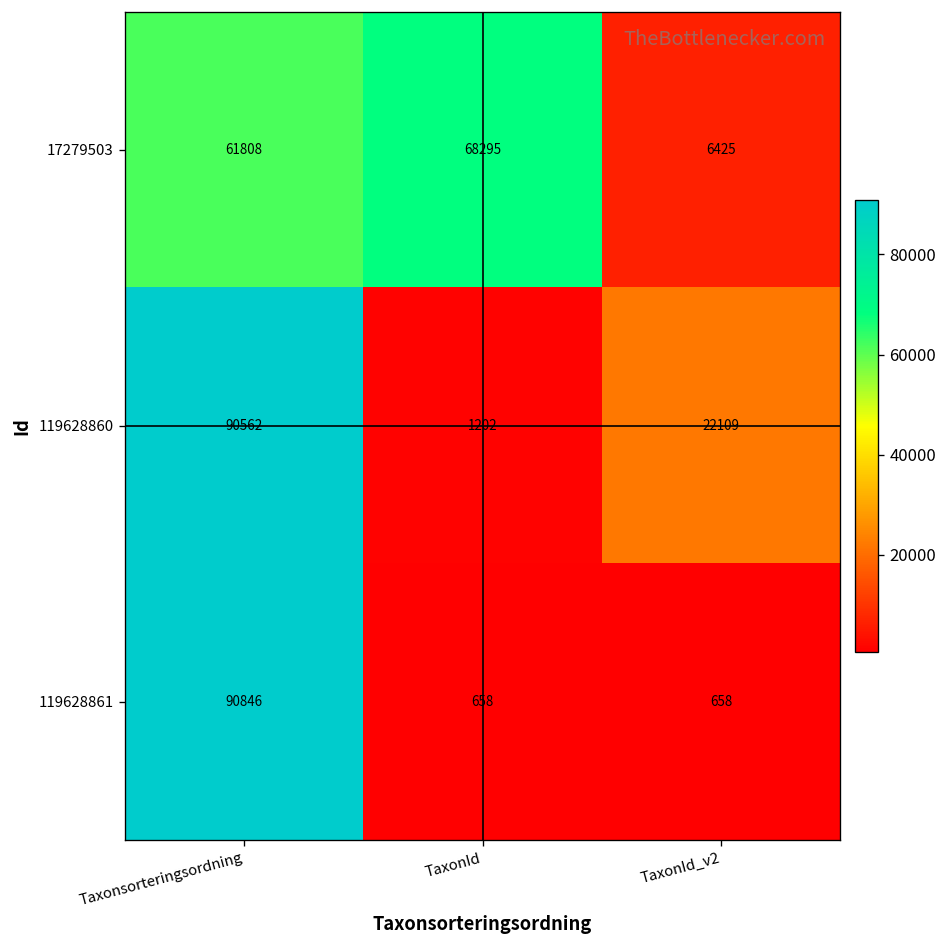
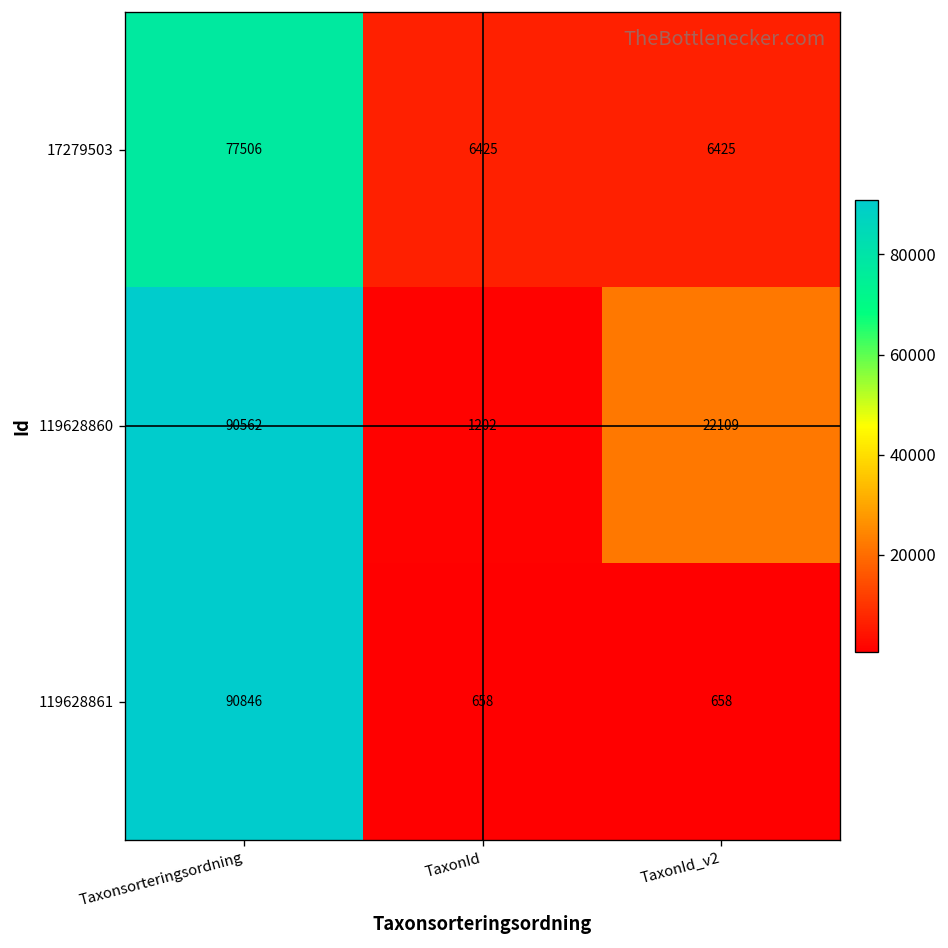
  {
    "17279503": {
-     "Taxonsorteringsordning": 61808,
-     "TaxonId": 68295
+     "Taxonsorteringsordning": 77506,
+     "TaxonId": 6425
    },
    "119628860": {
      "Taxonsorteringsordning": 90562,
      "TaxonId": 1202,
      "TaxonId_v2": 22109
    },
    "119628861": {
      "Taxonsorteringsordning": 90846,
      "TaxonId": 658,
      "TaxonId_v2": 658
    }
  }
